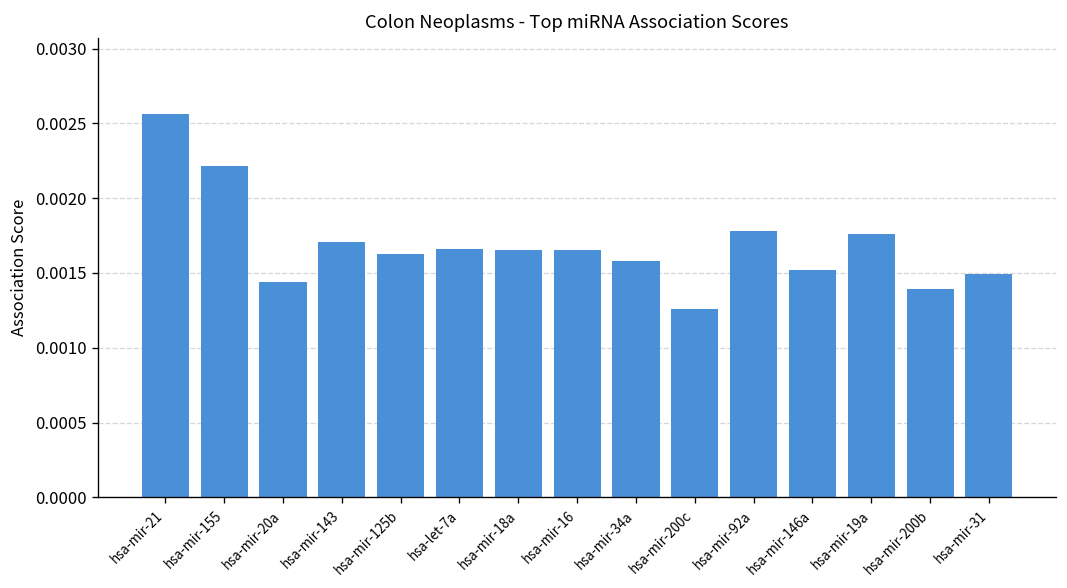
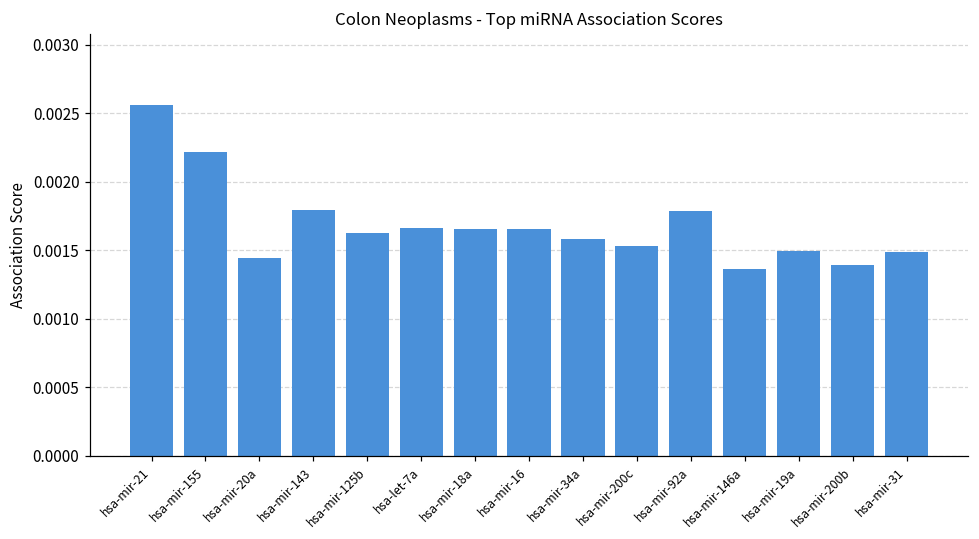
  {
    "hsa-mir-21": 0.00256,
    "hsa-mir-155": 0.00221,
    "hsa-mir-20a": 0.00144,
-   "hsa-mir-143": 0.00171,
+   "hsa-mir-143": 0.00179,
    "hsa-mir-125b": 0.00163,
    "hsa-let-7a": 0.00166,
    "hsa-mir-18a": 0.00165,
    "hsa-mir-16": 0.00165,
    "hsa-mir-34a": 0.00158,
-   "hsa-mir-200c": 0.00126,
+   "hsa-mir-200c": 0.00153,
    "hsa-mir-92a": 0.00178,
-   "hsa-mir-146a": 0.00152,
-   "hsa-mir-19a": 0.00176,
+   "hsa-mir-146a": 0.00136,
+   "hsa-mir-19a": 0.00149,
    "hsa-mir-200b": 0.00139,
    "hsa-mir-31": 0.00149
  }
